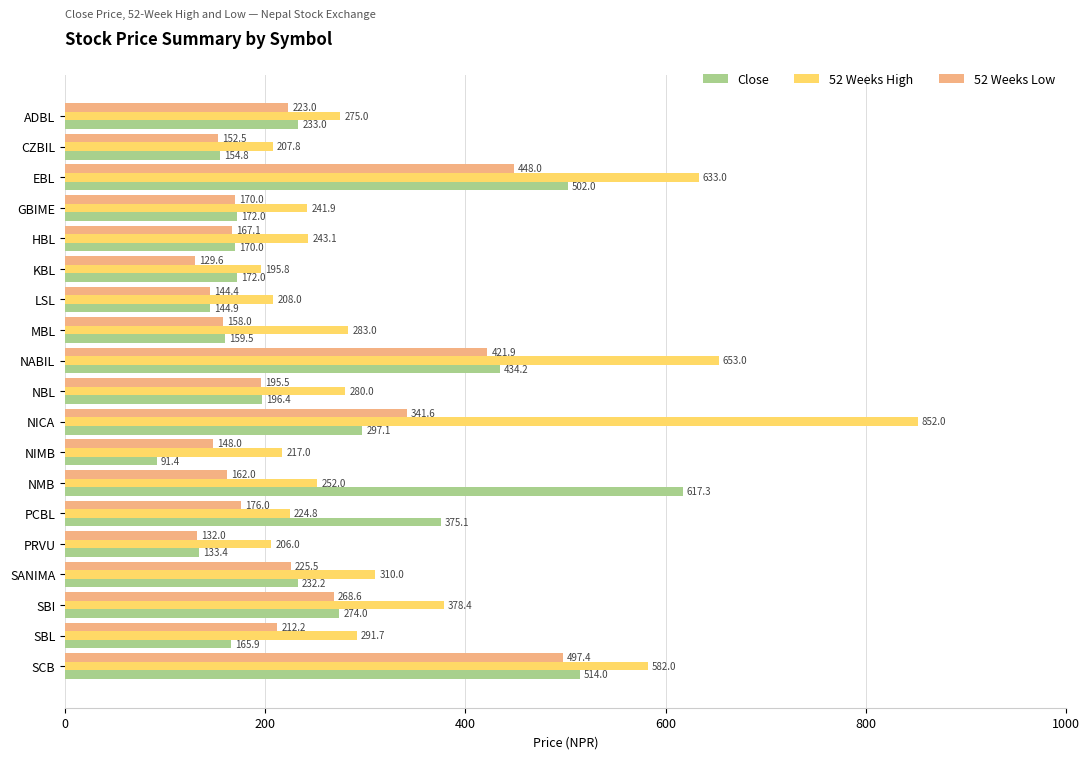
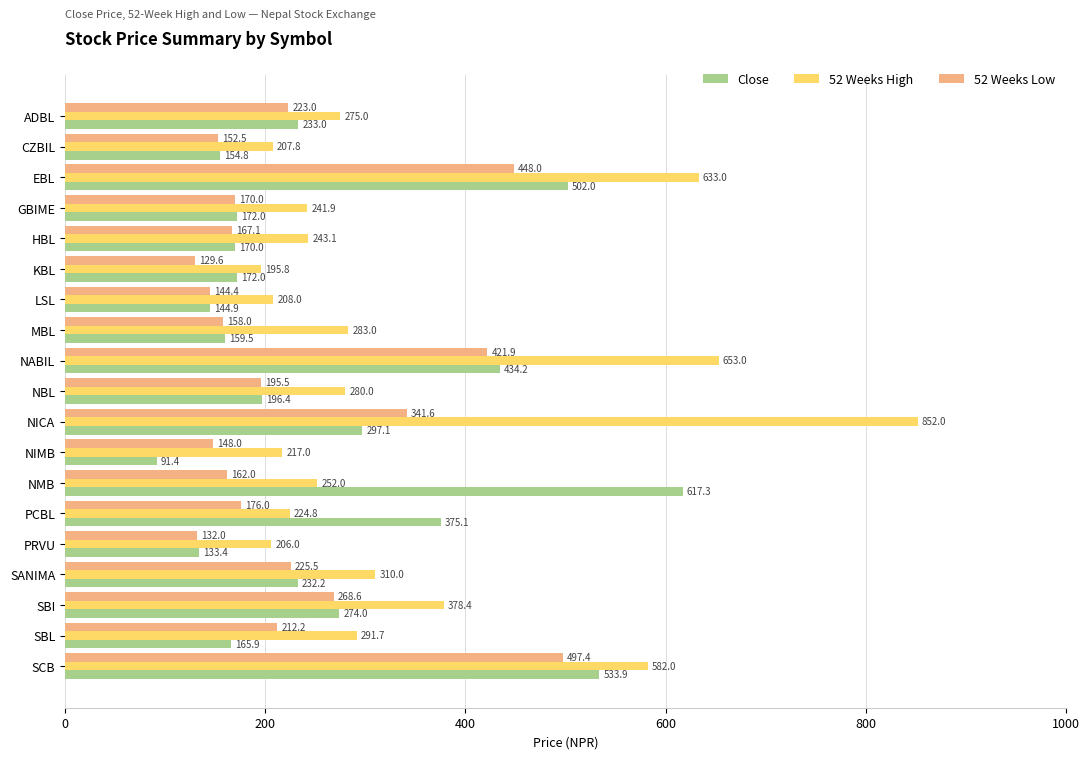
  {
    "Close": {
      "ADBL": 233.0,
      "CZBIL": 154.8,
      "EBL": 502.0,
      "GBIME": 172.0,
      "HBL": 170.0,
      "KBL": 172.0,
      "LSL": 144.9,
      "MBL": 159.5,
      "NABIL": 434.2,
      "NBL": 196.4,
      "NICA": 297.1,
      "NIMB": 91.4,
      "NMB": 617.3,
      "PCBL": 375.1,
      "PRVU": 133.4,
      "SANIMA": 232.2,
      "SBI": 274.0,
      "SBL": 165.9,
-     "SCB": 514.0
+     "SCB": 533.9
    }
  }
